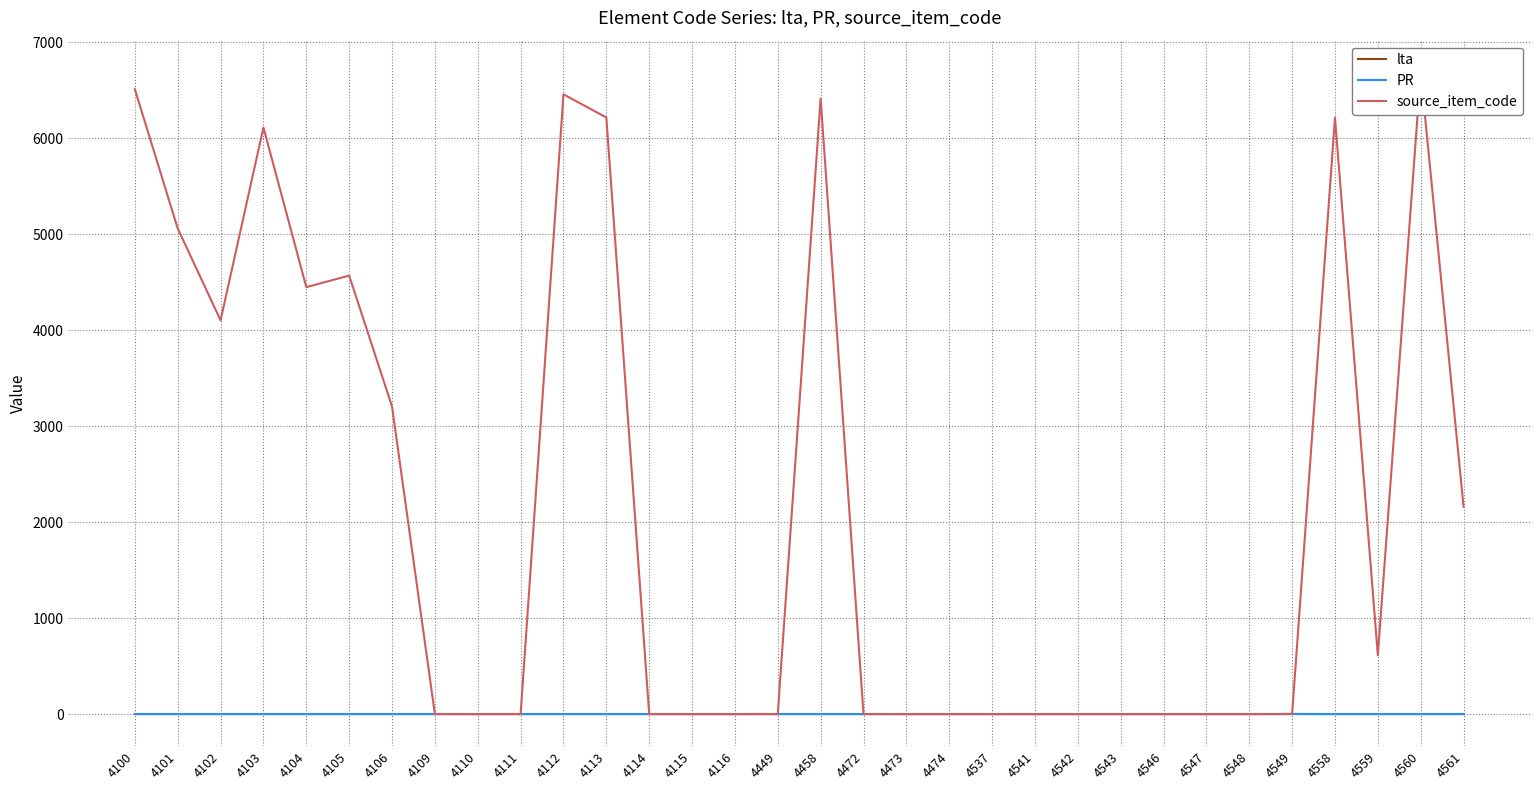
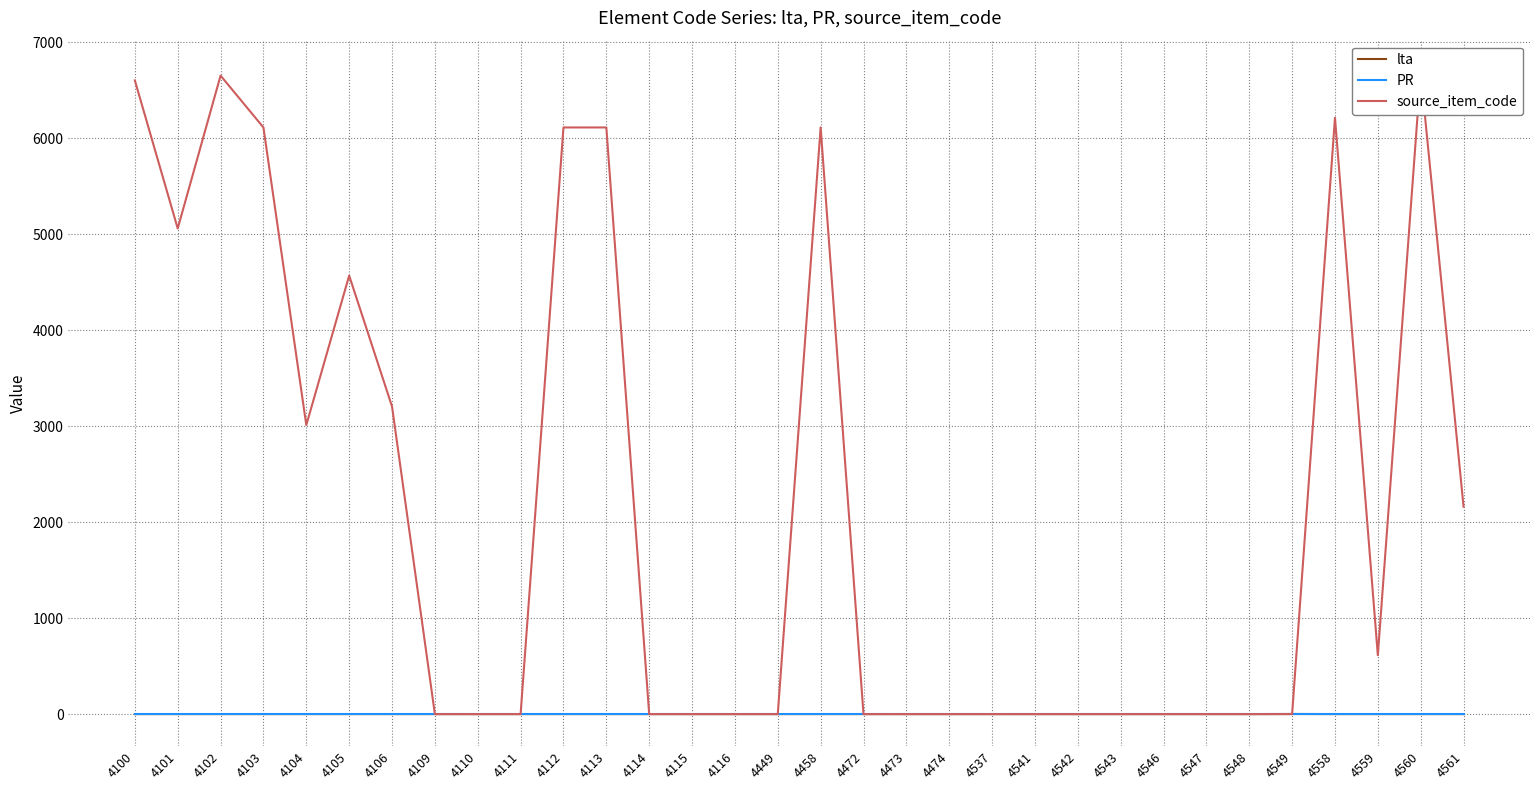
  {
    "PR": {
      "4100": 0,
      "4101": 0,
      "4102": 0,
      "4103": 0,
      "4104": 0,
      "4105": 0,
      "4106": 0,
      "4112": 0,
      "4113": 0,
      "4458": 0,
      "4558": 0,
      "4559": 0,
      "4560": 0,
      "4561": 0
    },
    "source_item_code": {
-     "4100": 6500,
+     "4100": 6600,
      "4101": 5100,
-     "4102": 4100,
+     "4102": 6700,
      "4103": 6100,
-     "4104": 4400,
+     "4104": 3000,
      "4105": 4600,
      "4106": 3200,
-     "4112": 6500,
-     "4113": 6200,
-     "4458": 6400,
+     "4112": 6100,
+     "4113": 6100,
+     "4458": 6100,
      "4558": 6200,
      "4559": 600,
      "4561": 2200
    }
  }
